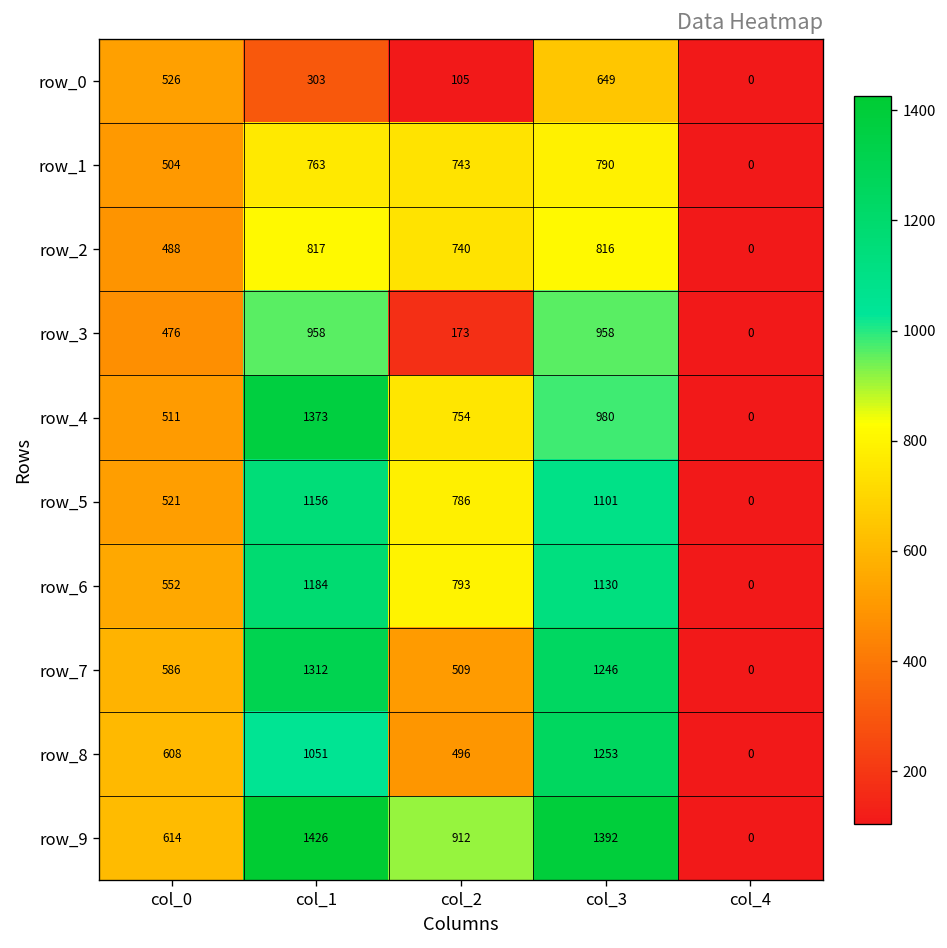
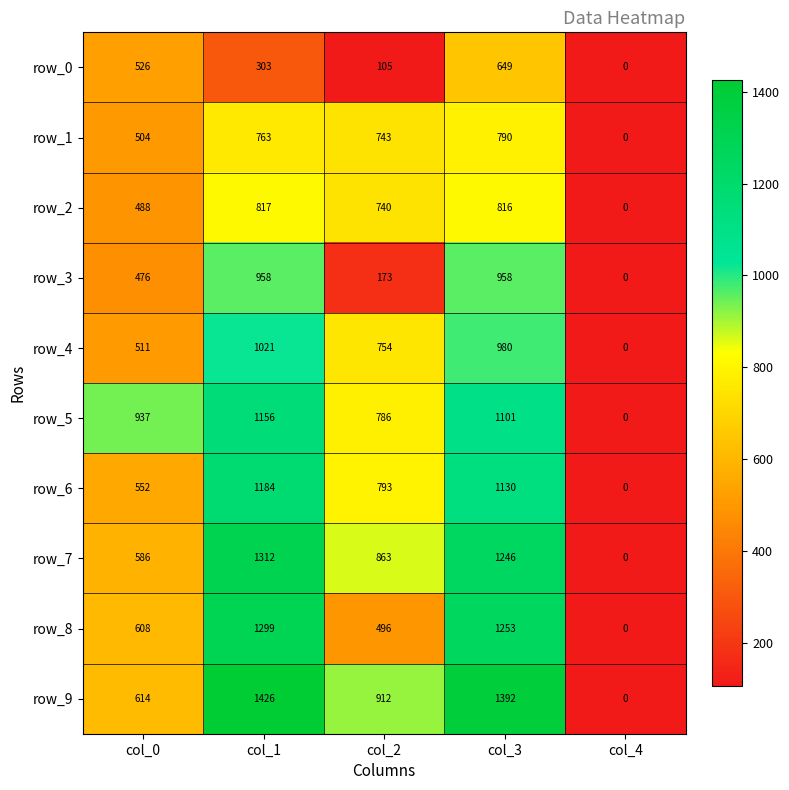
  {
    "row_0": {
      "col_0": 526,
      "col_1": 303,
      "col_2": 105,
      "col_3": 649,
      "col_4": 0
    },
    "row_1": {
      "col_0": 504,
      "col_1": 763,
      "col_2": 743,
      "col_3": 790,
      "col_4": 0
    },
    "row_2": {
      "col_0": 488,
      "col_1": 817,
      "col_2": 740,
      "col_3": 816,
      "col_4": 0
    },
    "row_3": {
      "col_0": 476,
      "col_1": 958,
      "col_2": 173,
      "col_3": 958,
      "col_4": 0
    },
    "row_4": {
      "col_0": 511,
-     "col_1": 1373,
+     "col_1": 1021,
      "col_2": 754,
      "col_3": 980,
      "col_4": 0
    },
    "row_5": {
-     "col_0": 521,
+     "col_0": 937,
      "col_1": 1156,
      "col_2": 786,
      "col_3": 1101,
      "col_4": 0
    },
    "row_6": {
      "col_0": 552,
      "col_1": 1184,
      "col_2": 793,
      "col_3": 1130,
      "col_4": 0
    },
    "row_7": {
      "col_0": 586,
      "col_1": 1312,
-     "col_2": 509,
+     "col_2": 863,
      "col_3": 1246,
      "col_4": 0
    },
    "row_8": {
      "col_0": 608,
-     "col_1": 1051,
+     "col_1": 1299,
      "col_2": 496,
      "col_3": 1253,
      "col_4": 0
    },
    "row_9": {
      "col_0": 614,
      "col_1": 1426,
      "col_2": 912,
      "col_3": 1392,
      "col_4": 0
    }
  }
